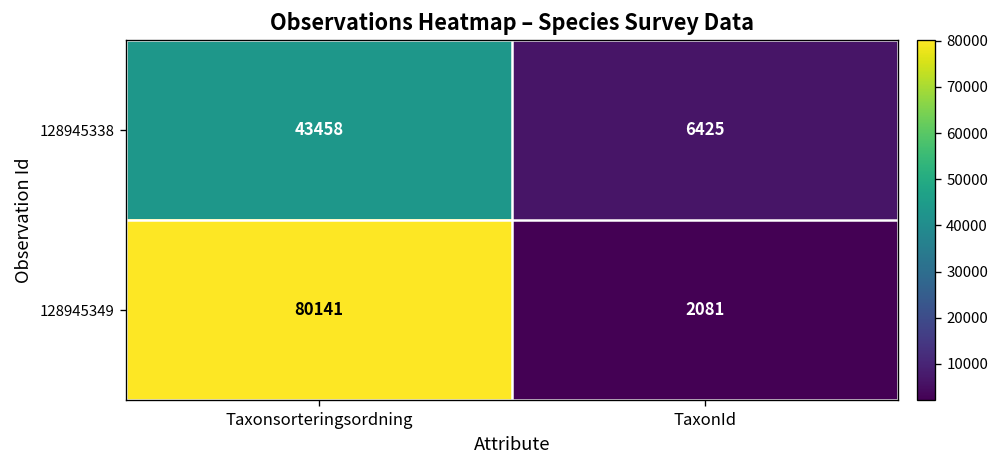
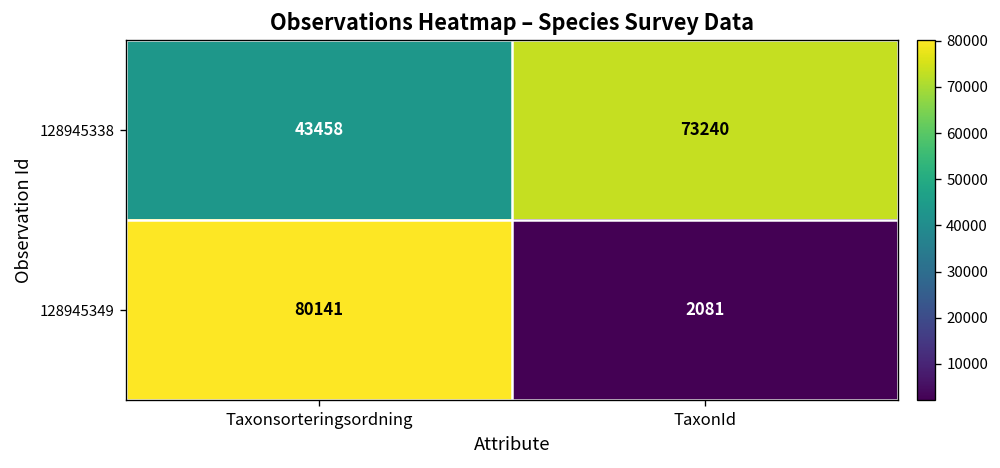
  {
    "128945338": {
      "Taxonsorteringsordning": 43458,
-     "TaxonId": 6425
+     "TaxonId": 73240
    },
    "128945349": {
      "Taxonsorteringsordning": 80141,
      "TaxonId": 2081
    }
  }
